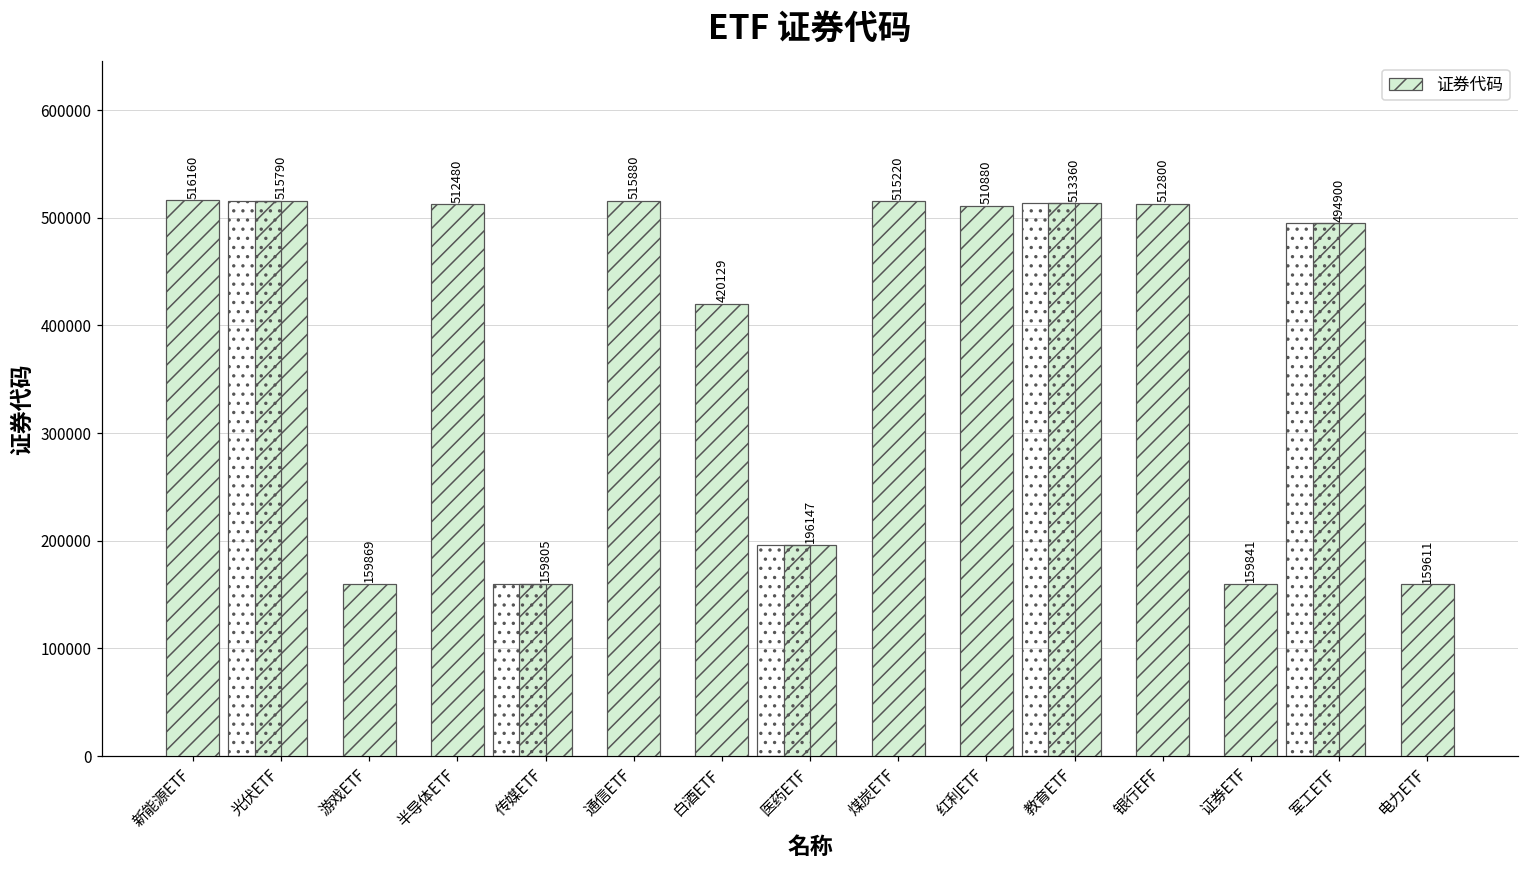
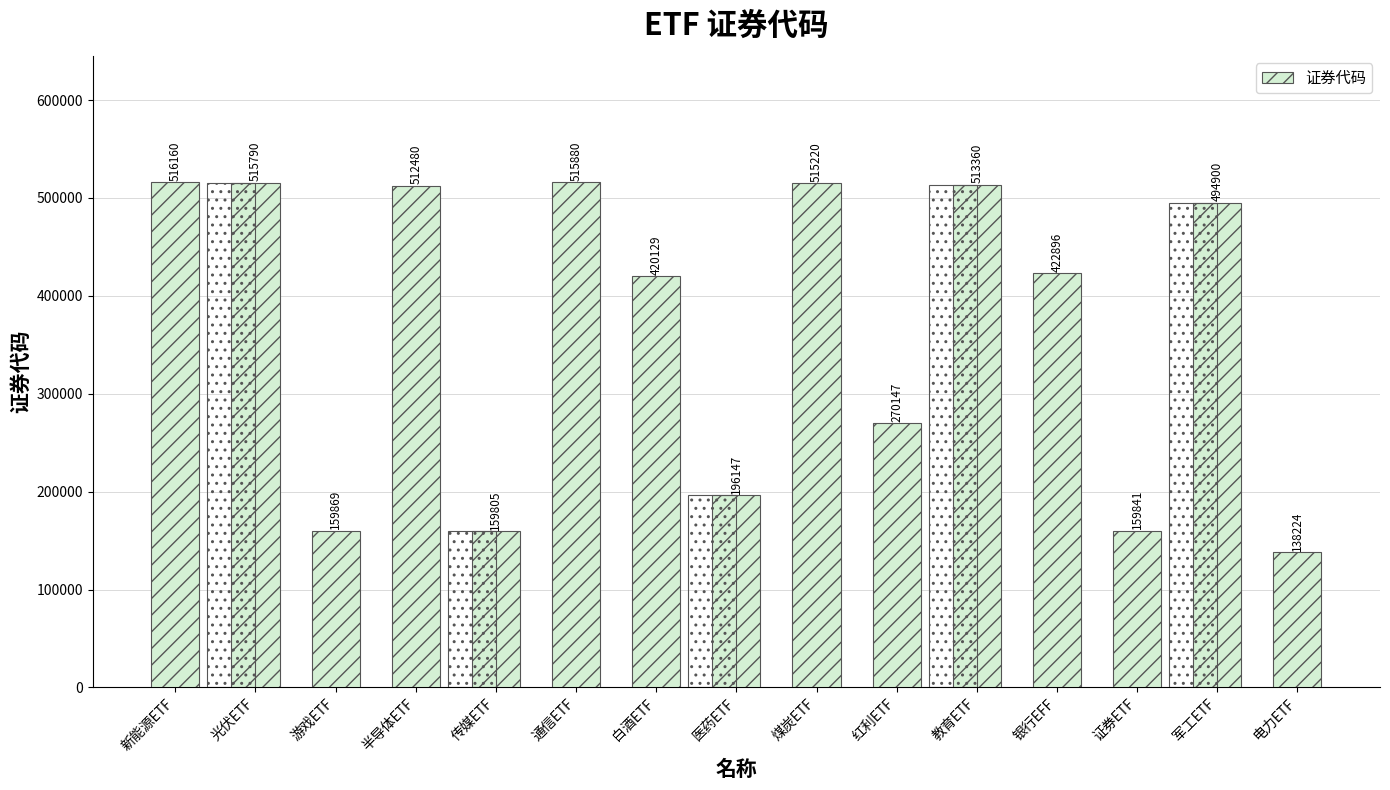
  {
    "证券代码": {
      "新能源ETF": 516160,
      "光伏ETF": 515790,
      "游戏ETF": 159869,
      "半导体ETF": 512480,
      "传媒ETF": 159805,
      "通信ETF": 515880,
      "白酒ETF": 420129,
      "医药ETF": 196147,
      "煤炭ETF": 515220,
-     "红利ETF": 510880,
+     "红利ETF": 270147,
      "教育ETF": 513360,
-     "银行EFF": 512800,
+     "银行EFF": 422896,
      "证券ETF": 159841,
      "军工ETF": 494900,
-     "电力ETF": 159611
+     "电力ETF": 138224
    }
  }
